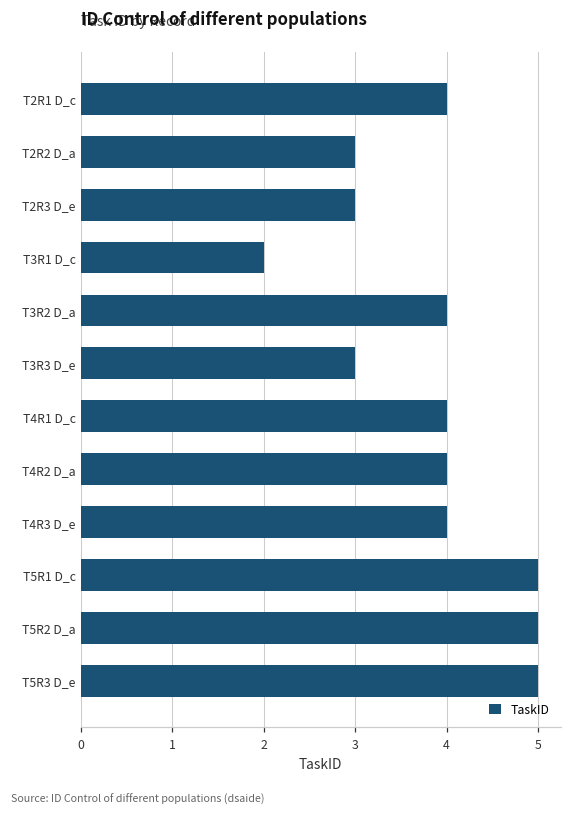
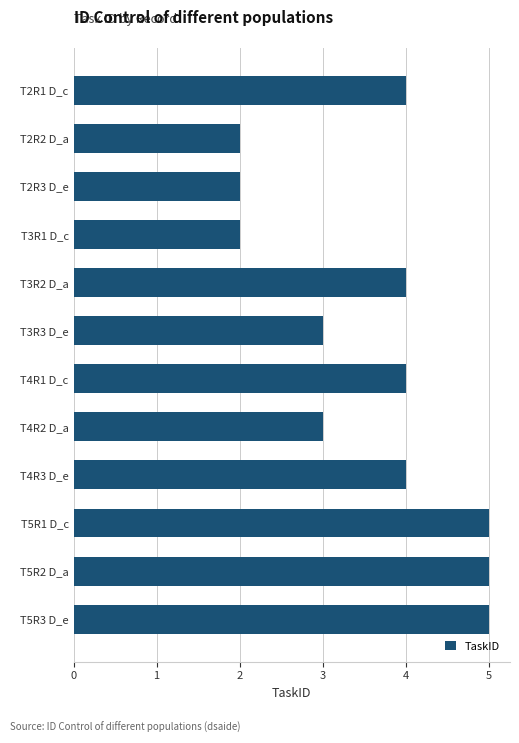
  {
    "T2R1 D_c": 4,
-   "T2R2 D_a": 3,
-   "T2R3 D_e": 3,
+   "T2R2 D_a": 2,
+   "T2R3 D_e": 2,
    "T3R1 D_c": 2,
    "T3R2 D_a": 4,
    "T3R3 D_e": 3,
    "T4R1 D_c": 4,
-   "T4R2 D_a": 4,
+   "T4R2 D_a": 3,
    "T4R3 D_e": 4,
    "T5R1 D_c": 5,
    "T5R2 D_a": 5,
    "T5R3 D_e": 5
  }
